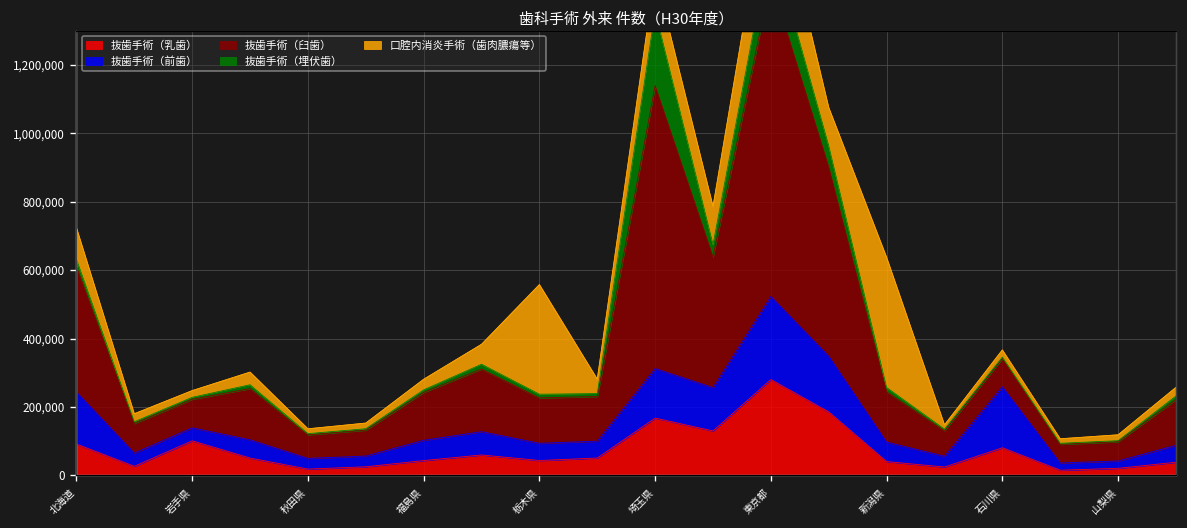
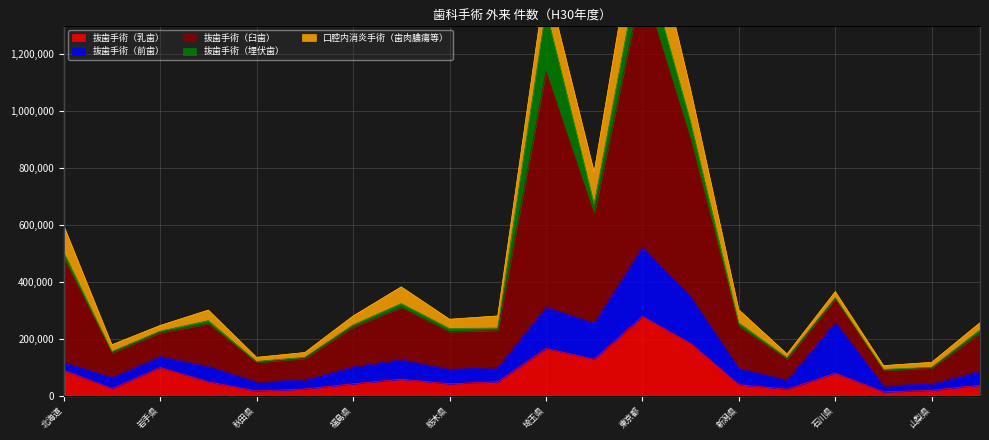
  {
    "抜歯手術（乳歯）": {
      "北海道": "90,000",
      "岩手県": "100,000",
      "秋田県": "20,000",
      "福島県": "40,000",
      "栃木県": "40,000",
      "埼玉県": "170,000",
      "東京都": "280,000",
      "新潟県": "40,000",
      "石川県": "80,000",
      "山梨県": "20,000"
    },
    "抜歯手術（前歯）": {
-     "北海道": "150,000",
+     "北海道": "30,000",
      "岩手県": "40,000",
      "秋田県": "30,000",
      "福島県": "60,000",
      "栃木県": "50,000",
      "埼玉県": "140,000",
      "東京都": "240,000",
      "新潟県": "60,000",
      "石川県": "180,000",
      "山梨県": "20,000"
    },
    "抜歯手術（臼歯）": {
      "北海道": "370,000",
      "栃木県": "130,000",
      "埼玉県": "830,000",
      "新潟県": "150,000"
    },
    "抜歯手術（埋伏歯）": {
      "北海道": "20,000",
      "栃木県": "10,000",
      "新潟県": "10,000"
    },
    "口腔内消炎手術（歯肉膿瘍等）": {
      "北海道": "90,000",
      "岩手県": "20,000",
      "秋田県": "10,000",
      "福島県": "30,000",
-     "栃木県": "320,000",
-     "新潟県": "380,000",
+     "栃木県": "30,000",
+     "新潟県": "50,000",
      "石川県": "20,000",
      "山梨県": "20,000"
    }
  }
